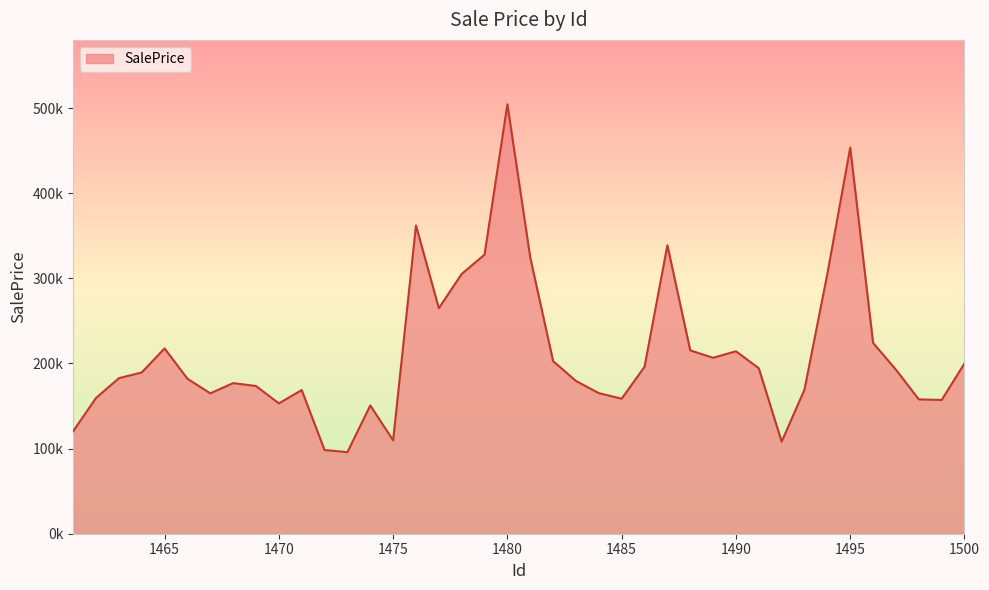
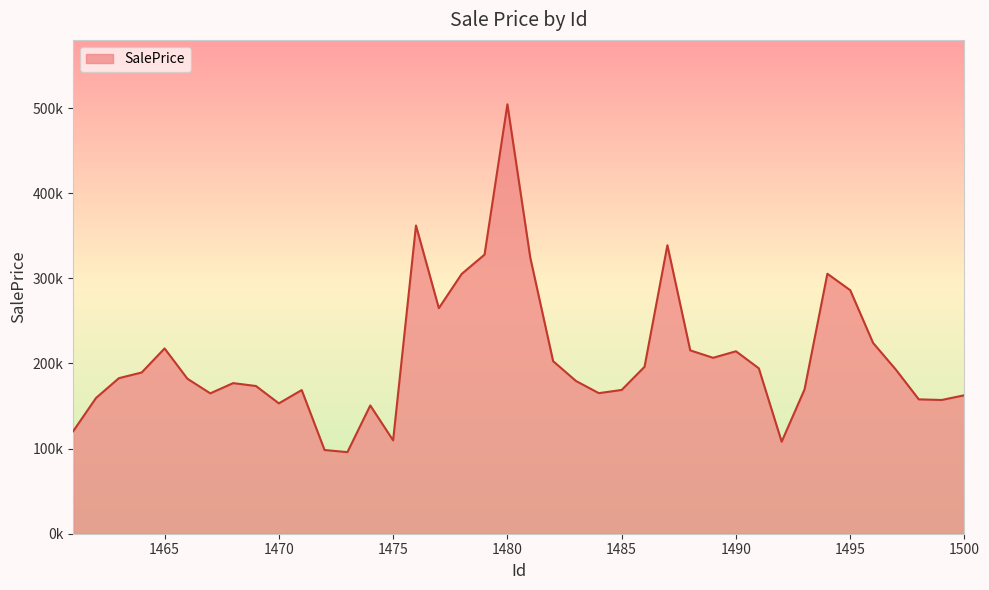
  {
    "1465": 220000,
    "1470": 150000,
    "1475": 110000,
    "1480": 500000,
-   "1485": 160000,
+   "1485": 170000,
    "1490": 210000,
-   "1495": 450000,
-   "1500": 200000
+   "1495": 290000,
+   "1500": 160000
  }
